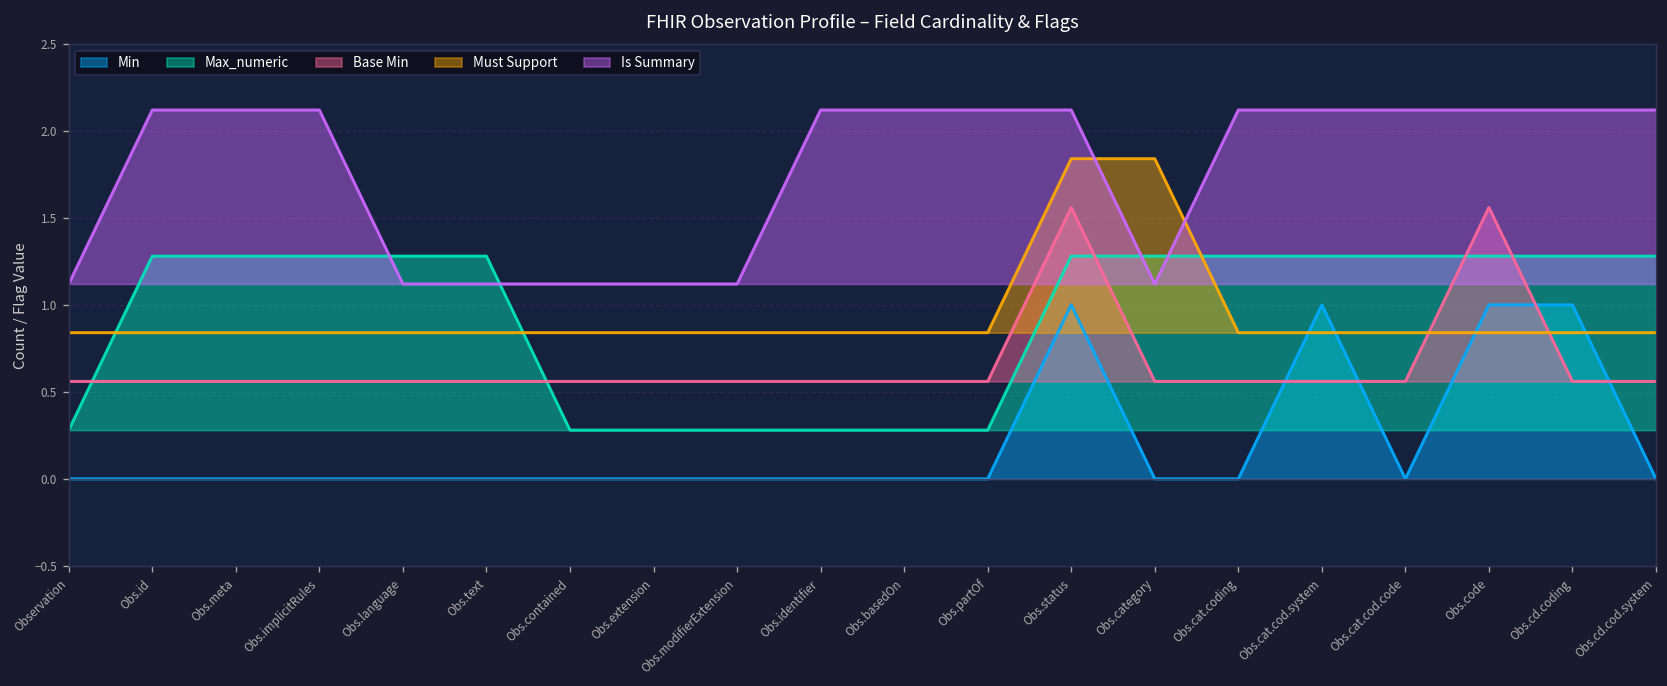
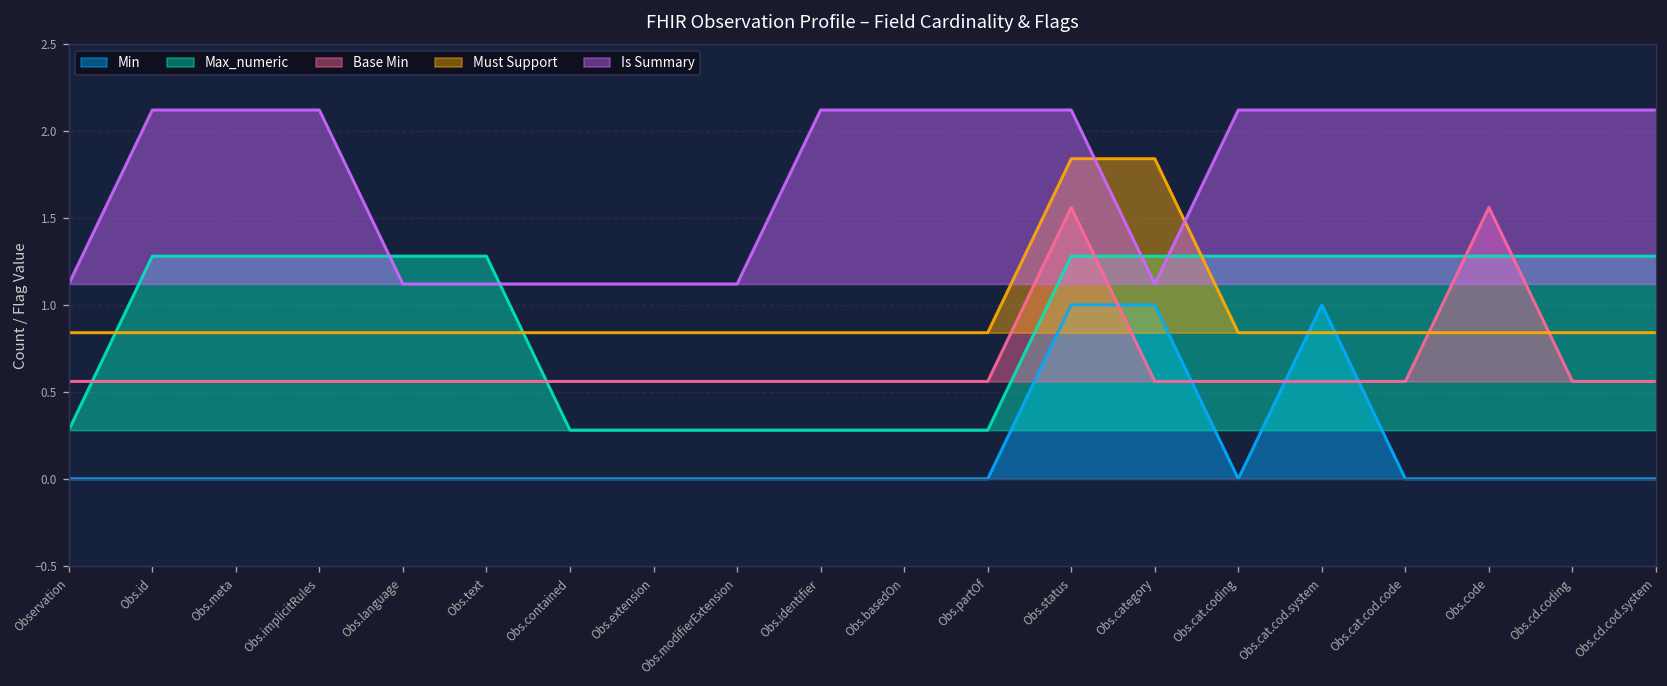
  {
    "Min": {
      "Observation": 0,
      "Obs.id": 0,
      "Obs.meta": 0,
      "Obs.implicitRules": 0,
      "Obs.language": 0,
      "Obs.text": 0,
      "Obs.contained": 0,
      "Obs.extension": 0,
      "Obs.modifierExtension": 0,
      "Obs.identifier": 0,
      "Obs.basedOn": 0,
      "Obs.partOf": 0,
      "Obs.status": 1,
-     "Obs.category": 0,
+     "Obs.category": 1,
      "Obs.cat.coding": 0,
      "Obs.cat.cod.system": 1,
      "Obs.cat.cod.code": 0,
-     "Obs.code": 1,
-     "Obs.cd.coding": 1,
+     "Obs.code": 0,
+     "Obs.cd.coding": 0,
      "Obs.cd.cod.system": 0
    },
    "Max_numeric": {
      "Observation": 0,
      "Obs.id": 1.28,
      "Obs.meta": 1.28,
      "Obs.implicitRules": 1.28,
      "Obs.language": 1.28,
      "Obs.text": 1.28,
      "Obs.contained": 0,
      "Obs.extension": 0,
      "Obs.modifierExtension": 0,
      "Obs.identifier": 0,
      "Obs.basedOn": 0,
      "Obs.partOf": 0,
      "Obs.status": 1.28,
      "Obs.category": 1.28,
      "Obs.cat.coding": 1.28,
      "Obs.cat.cod.system": 1.28,
      "Obs.cat.cod.code": 1.28,
      "Obs.code": 1.28,
      "Obs.cd.coding": 1.28,
      "Obs.cd.cod.system": 1.28
    },
    "Base Min": {
      "Observation": 0,
      "Obs.id": 0,
      "Obs.meta": 0,
      "Obs.implicitRules": 0,
      "Obs.language": 0,
      "Obs.text": 0,
      "Obs.contained": 0,
      "Obs.extension": 0,
      "Obs.modifierExtension": 0,
      "Obs.identifier": 0,
      "Obs.basedOn": 0,
      "Obs.partOf": 0,
      "Obs.status": 1.56,
      "Obs.category": 0,
      "Obs.cat.coding": 0,
      "Obs.cat.cod.system": 0,
      "Obs.cat.cod.code": 0,
      "Obs.code": 1.56,
      "Obs.cd.coding": 0,
      "Obs.cd.cod.system": 0
    },
    "Must Support": {
      "Observation": 0,
      "Obs.id": 0,
      "Obs.meta": 0,
      "Obs.implicitRules": 0,
      "Obs.language": 0,
      "Obs.text": 0,
      "Obs.contained": 0,
      "Obs.extension": 0,
      "Obs.modifierExtension": 0,
      "Obs.identifier": 0,
      "Obs.basedOn": 0,
      "Obs.partOf": 0,
      "Obs.status": 1.84,
      "Obs.category": 1.84,
      "Obs.cat.coding": 0,
      "Obs.cat.cod.system": 0,
      "Obs.cat.cod.code": 0,
      "Obs.code": 0,
      "Obs.cd.coding": 0,
      "Obs.cd.cod.system": 0
    },
    "Is Summary": {
      "Observation": 0,
      "Obs.id": 2.12,
      "Obs.meta": 2.12,
      "Obs.implicitRules": 2.12,
      "Obs.language": 0,
      "Obs.text": 0,
      "Obs.contained": 0,
      "Obs.extension": 0,
      "Obs.modifierExtension": 0,
      "Obs.identifier": 2.12,
      "Obs.basedOn": 2.12,
      "Obs.partOf": 2.12,
      "Obs.status": 2.12,
      "Obs.category": 0,
      "Obs.cat.coding": 2.12,
      "Obs.cat.cod.system": 2.12,
      "Obs.cat.cod.code": 2.12,
      "Obs.code": 2.12,
      "Obs.cd.coding": 2.12,
      "Obs.cd.cod.system": 2.12
    }
  }
